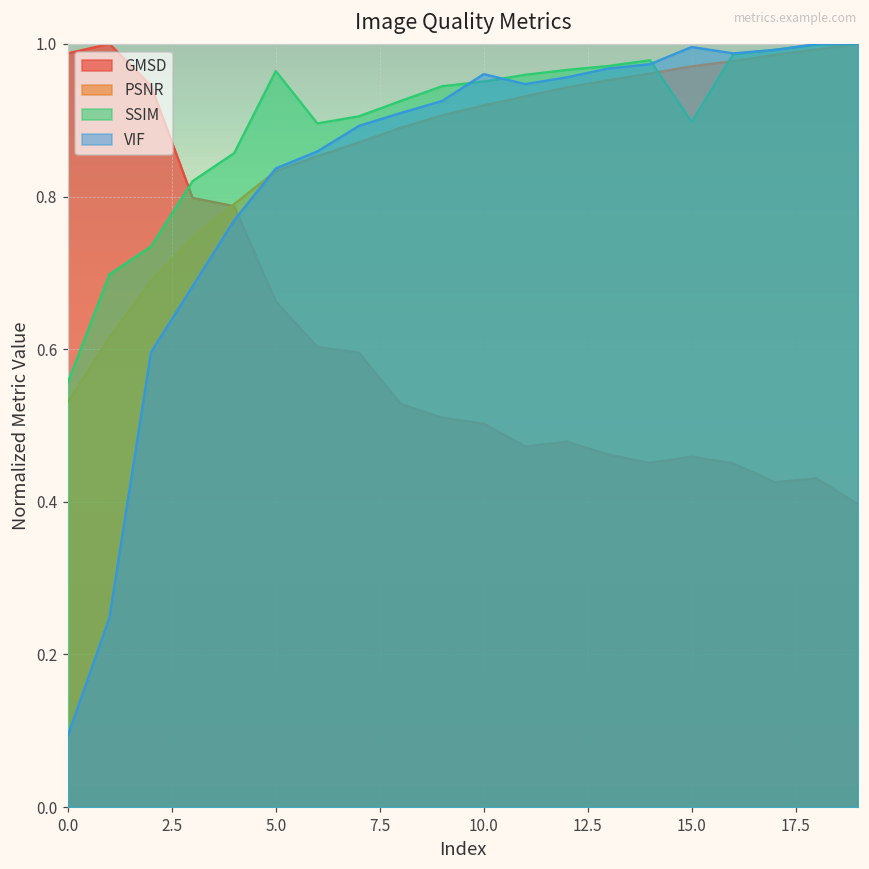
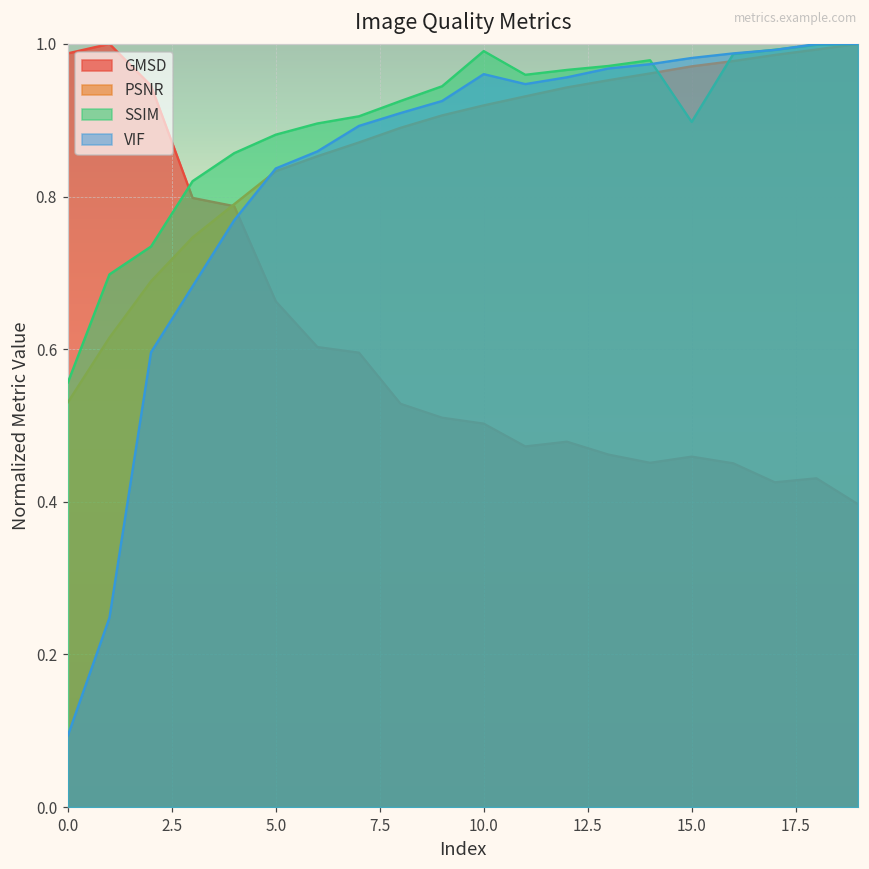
  {
    "SSIM": {
      "0.0": 0.56,
-     "5.0": 0.96,
-     "10.0": 0.95,
+     "5.0": 0.88,
+     "10.0": 0.99,
      "15.0": 0.90
    },
    "VIF": {
      "0.0": 0.09,
      "10.0": 0.96,
-     "15.0": 1.00
+     "15.0": 0.98
    }
  }
